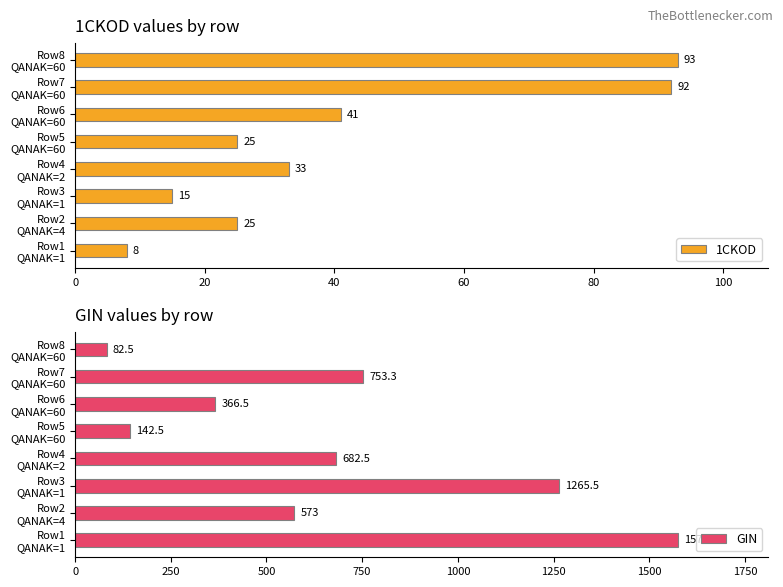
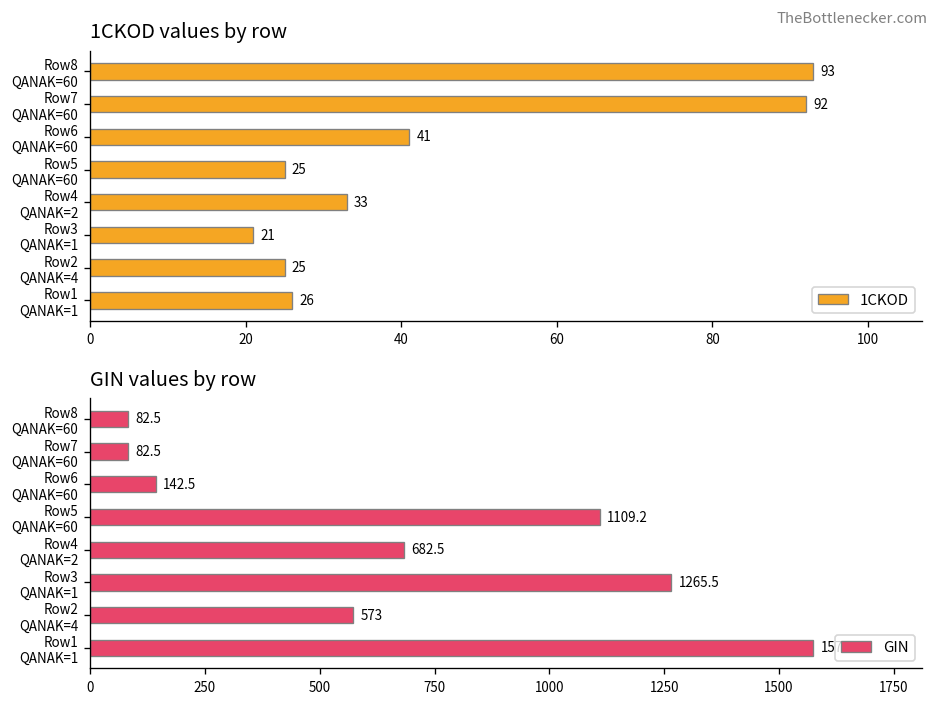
  {
    "1CKOD values by row": {
      "Row8 QANAK=60": 93,
      "Row7 QANAK=60": 92,
      "Row6 QANAK=60": 41,
      "Row5 QANAK=60": 25,
      "Row4 QANAK=2": 33,
-     "Row3 QANAK=1": 15,
+     "Row3 QANAK=1": 21,
      "Row2 QANAK=4": 25,
-     "Row1 QANAK=1": 8
+     "Row1 QANAK=1": 26
    },
    "GIN values by row": {
      "Row8 QANAK=60": 82.5,
-     "Row7 QANAK=60": 753.3,
-     "Row6 QANAK=60": 366.5,
-     "Row5 QANAK=60": 142.5,
+     "Row7 QANAK=60": 82.5,
+     "Row6 QANAK=60": 142.5,
+     "Row5 QANAK=60": 1109.2,
      "Row4 QANAK=2": 682.5,
      "Row3 QANAK=1": 1265.5,
      "Row2 QANAK=4": 573
    }
  }
